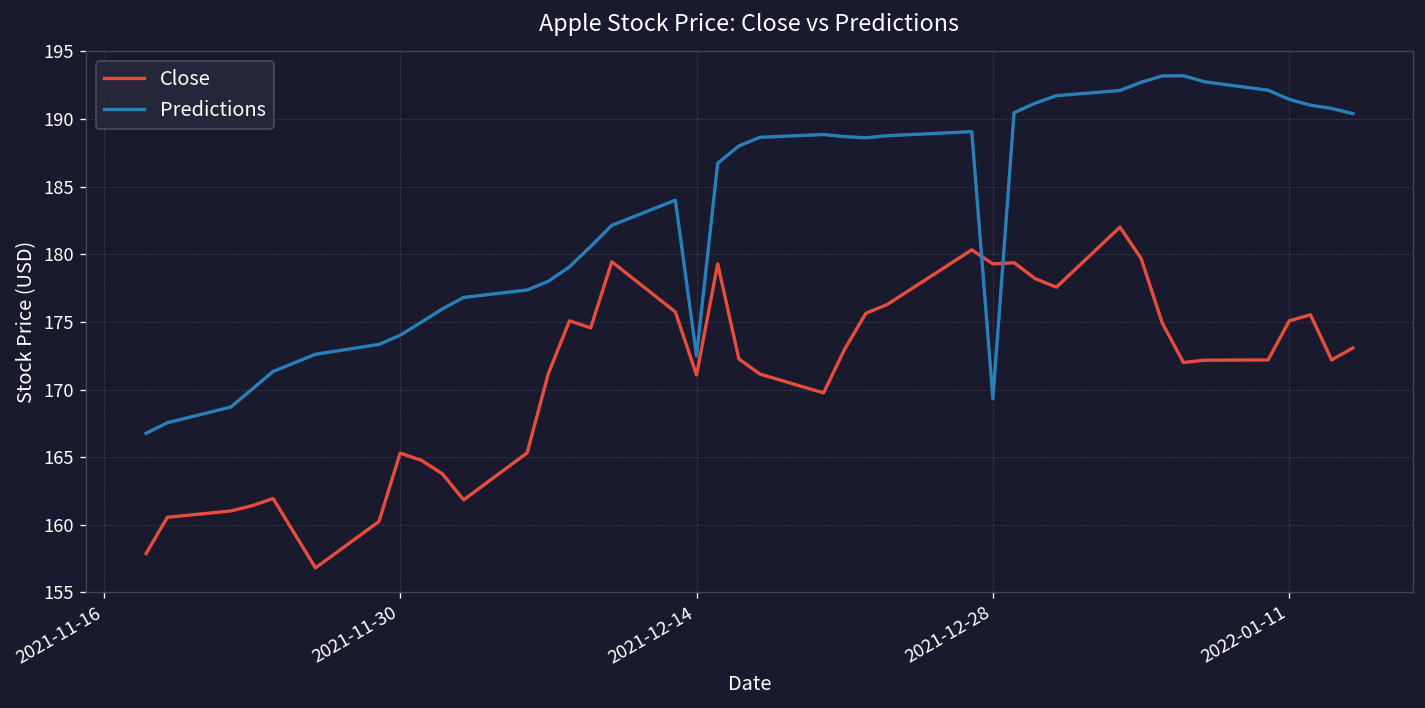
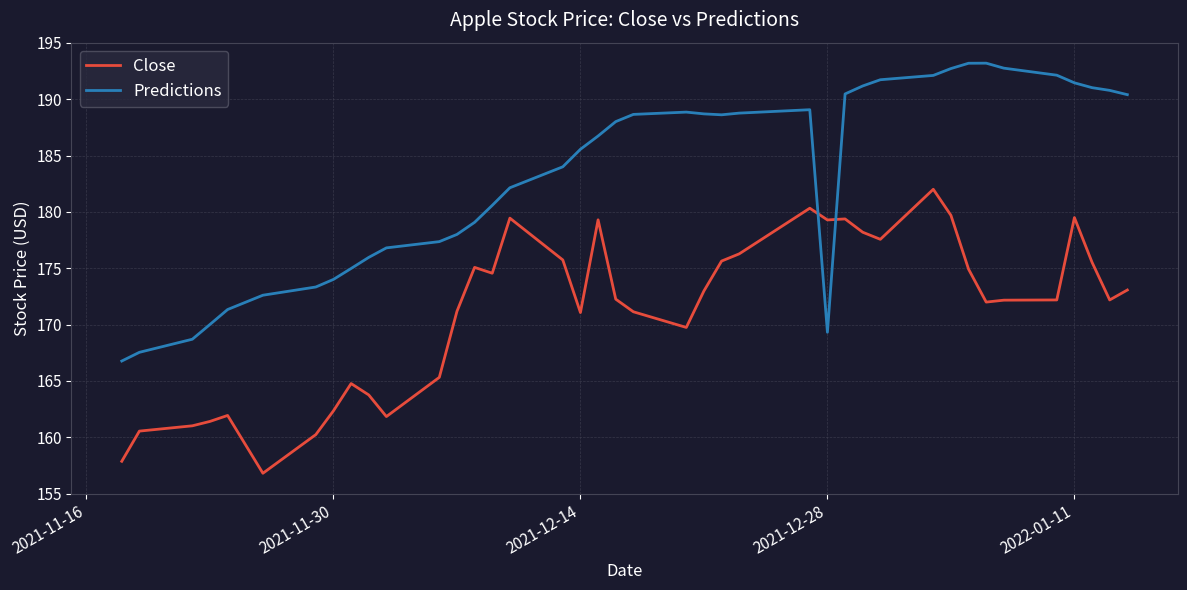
  {
    "Close": {
-     "2021-11-30": 165.3,
+     "2021-11-30": 162.4,
      "2021-12-14": 171.1,
      "2021-12-28": 179.3,
-     "2022-01-11": 175.1
+     "2022-01-11": 179.5
    },
    "Predictions": {
      "2021-11-30": 174.0,
-     "2021-12-14": 172.5,
+     "2021-12-14": 185.6,
      "2021-12-28": 169.3,
      "2022-01-11": 191.5
    }
  }
